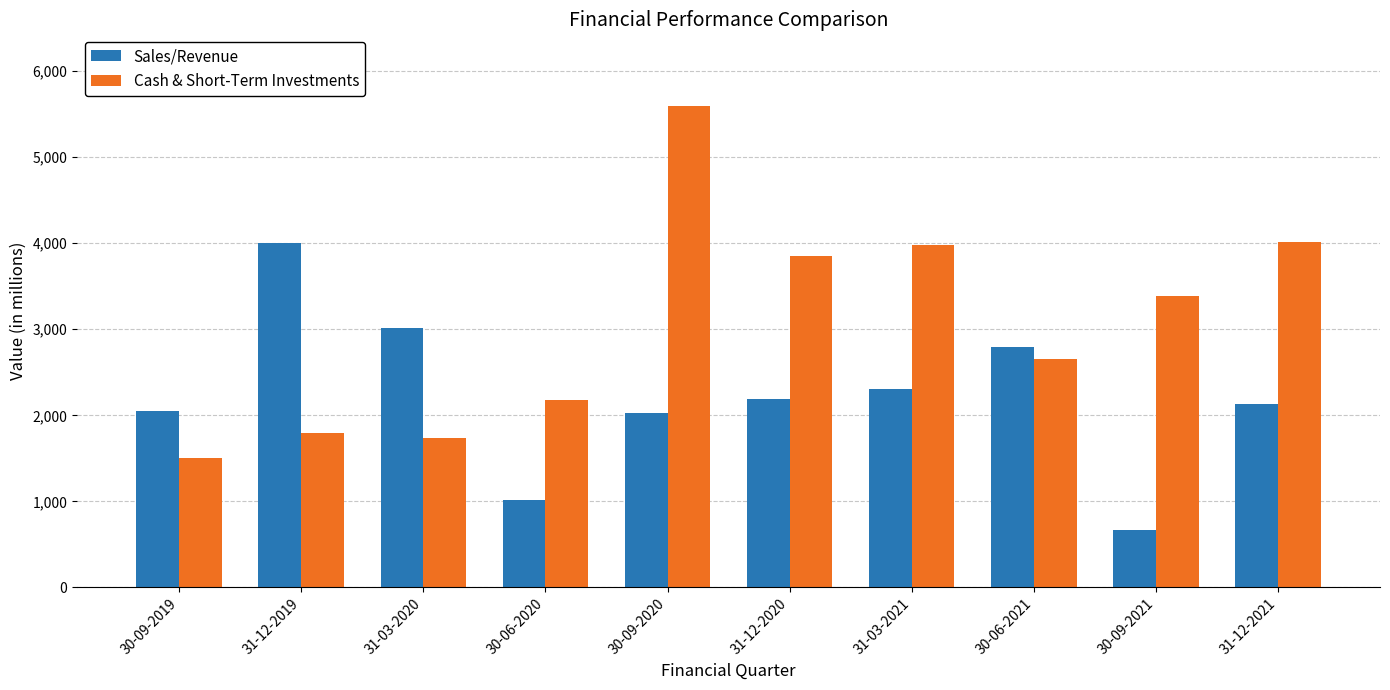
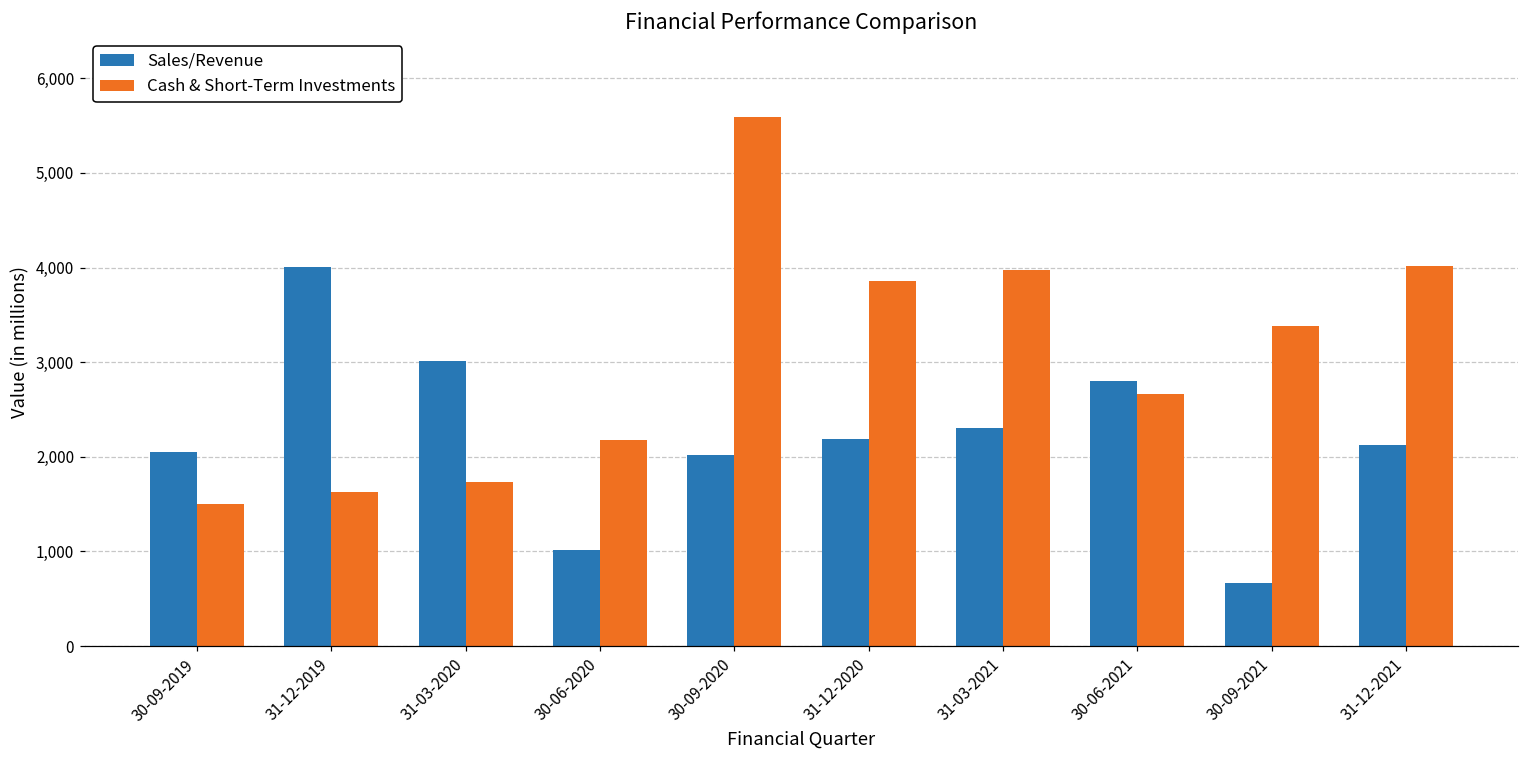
  {
    "Sales/Revenue": {
      "30-09-2019": "2,100",
      "31-12-2019": "4,000",
      "31-03-2020": "3,000",
      "30-06-2020": "1,000",
      "30-09-2020": "2,000",
      "31-12-2020": "2,200",
      "31-03-2021": "2,300",
      "30-06-2021": "2,800",
      "30-09-2021": "700",
      "31-12-2021": "2,100"
    },
    "Cash & Short-Term Investments": {
      "30-09-2019": "1,500",
-     "31-12-2019": "1,800",
+     "31-12-2019": "1,600",
      "31-03-2020": "1,700",
      "30-06-2020": "2,200",
      "30-09-2020": "5,600",
      "31-12-2020": "3,900",
      "31-03-2021": "4,000",
      "30-06-2021": "2,700",
      "30-09-2021": "3,400",
      "31-12-2021": "4,000"
    }
  }
